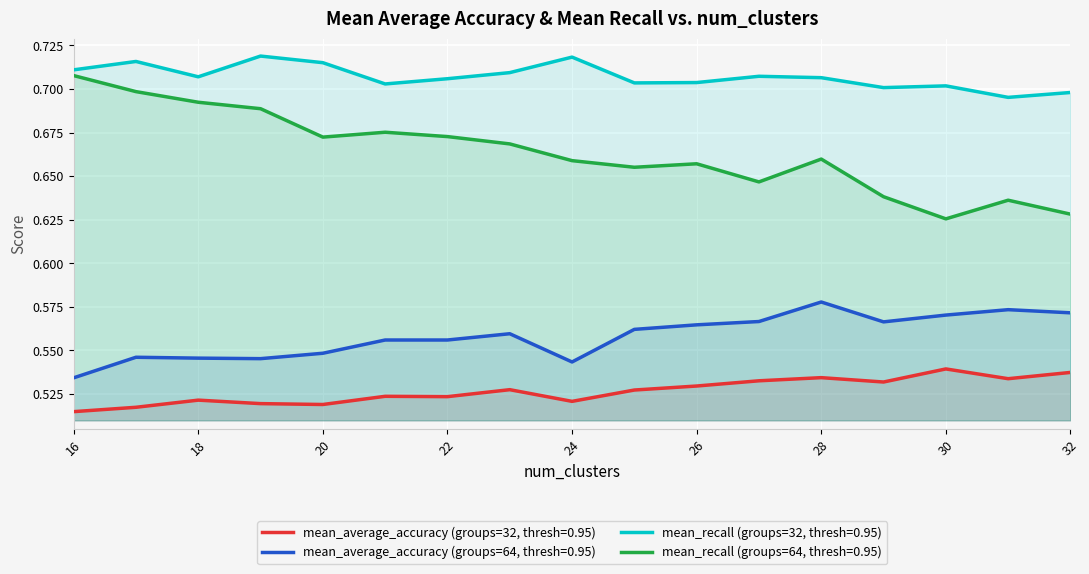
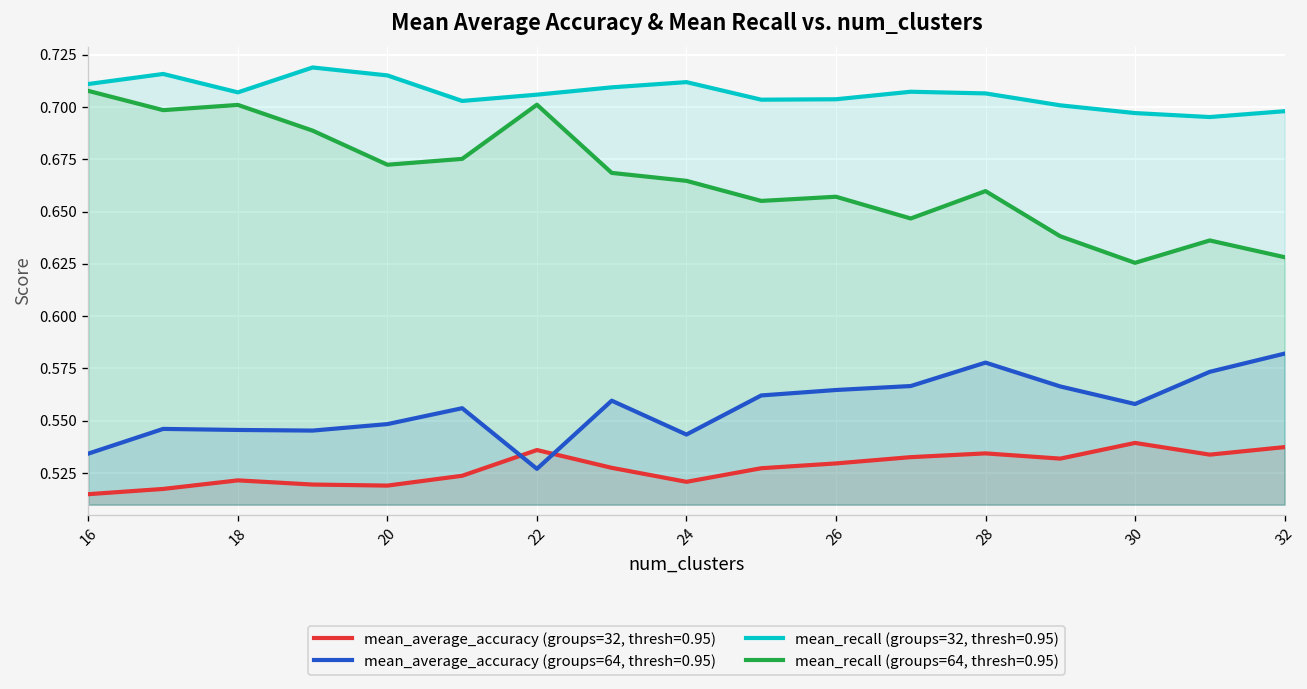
  {
    "mean_average_accuracy (groups=32, thresh=0.95)": {
      "16": 0.515,
      "18": 0.522,
      "20": 0.519,
-     "22": 0.524,
+     "22": 0.536,
      "24": 0.521,
      "26": 0.530,
      "28": 0.534,
      "30": 0.539,
      "32": 0.537
    },
    "mean_average_accuracy (groups=64, thresh=0.95)": {
      "16": 0.534,
      "18": 0.546,
      "20": 0.548,
-     "22": 0.556,
+     "22": 0.527,
      "24": 0.543,
      "26": 0.565,
      "28": 0.578,
-     "30": 0.570,
-     "32": 0.572
+     "30": 0.558,
+     "32": 0.582
    },
    "mean_recall (groups=32, thresh=0.95)": {
      "16": 0.711,
      "18": 0.707,
      "20": 0.715,
      "22": 0.706,
-     "24": 0.718,
+     "24": 0.712,
      "26": 0.704,
      "28": 0.707,
-     "30": 0.702,
+     "30": 0.697,
      "32": 0.698
    },
    "mean_recall (groups=64, thresh=0.95)": {
      "16": 0.708,
-     "18": 0.692,
+     "18": 0.701,
      "20": 0.672,
-     "22": 0.673,
-     "24": 0.659,
+     "22": 0.701,
+     "24": 0.665,
      "26": 0.657,
      "28": 0.660,
      "30": 0.626,
      "32": 0.628
    }
  }
